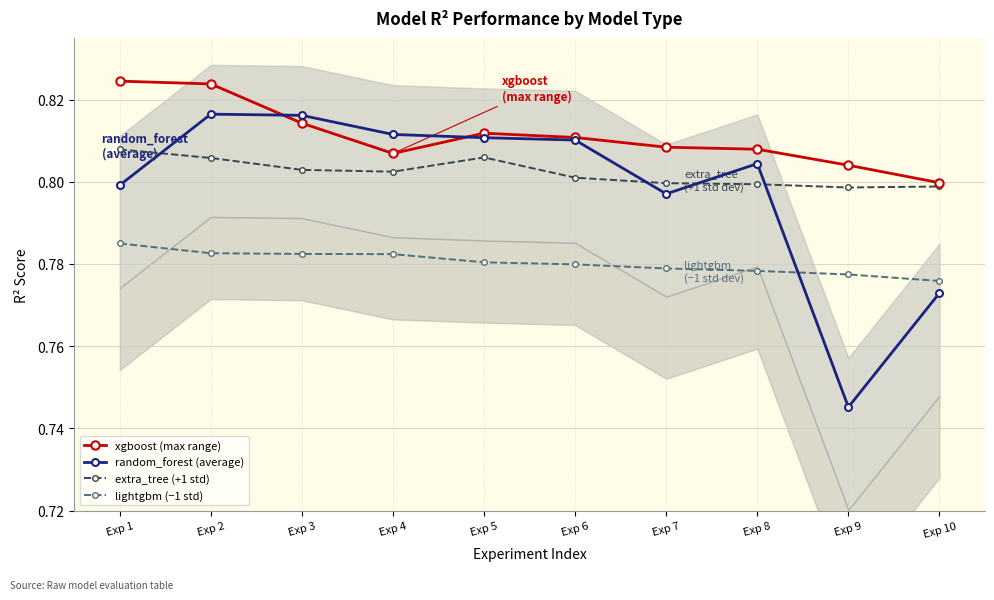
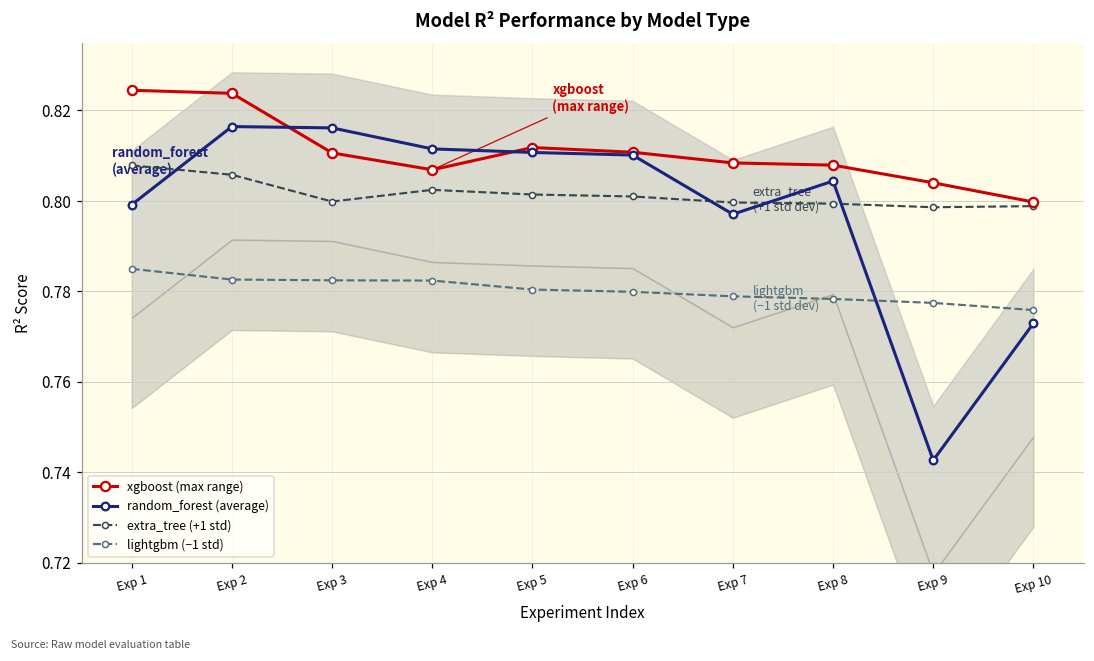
  {
    "xgboost (max range)": {
      "Exp 1": 0.824,
      "Exp 2": 0.824,
-     "Exp 3": 0.814,
+     "Exp 3": 0.811,
      "Exp 4": 0.807,
      "Exp 5": 0.812,
      "Exp 6": 0.811,
      "Exp 7": 0.808,
      "Exp 8": 0.808,
      "Exp 9": 0.804,
      "Exp 10": 0.800
    },
    "random_forest (average)": {
      "Exp 1": 0.799,
      "Exp 2": 0.816,
      "Exp 3": 0.816,
      "Exp 4": 0.812,
      "Exp 5": 0.811,
      "Exp 6": 0.810,
      "Exp 7": 0.797,
      "Exp 8": 0.804,
-     "Exp 9": 0.745,
+     "Exp 9": 0.743,
      "Exp 10": 0.773
    },
    "extra_tree (+1 std)": {
      "Exp 1": 0.808,
      "Exp 2": 0.806,
-     "Exp 3": 0.803,
+     "Exp 3": 0.800,
      "Exp 4": 0.802,
-     "Exp 5": 0.806,
+     "Exp 5": 0.801,
      "Exp 6": 0.801,
      "Exp 7": 0.800,
      "Exp 9": 0.799,
      "Exp 10": 0.799
    }
  }
